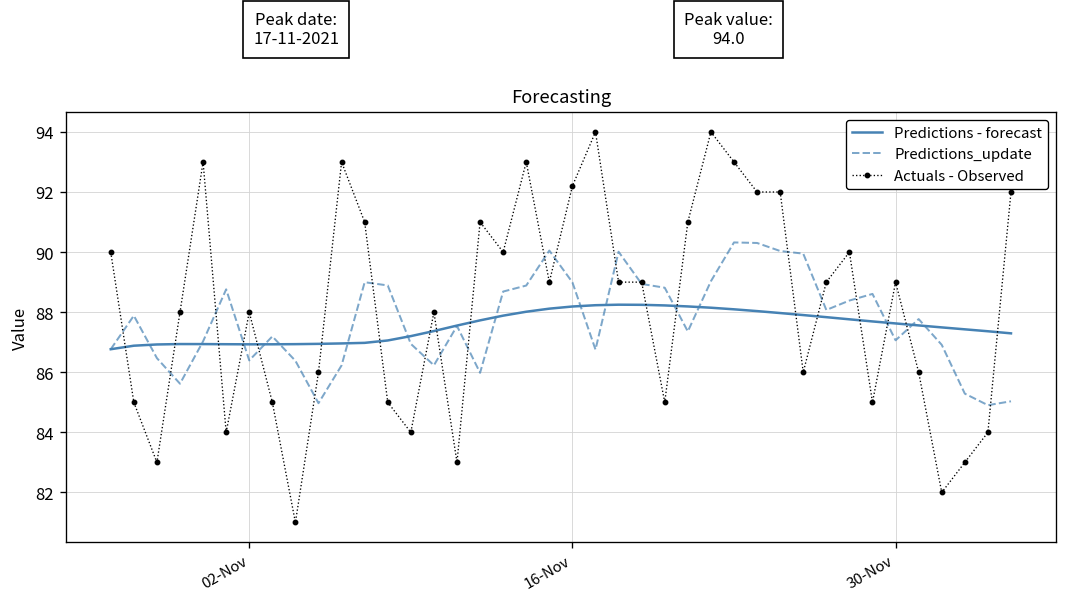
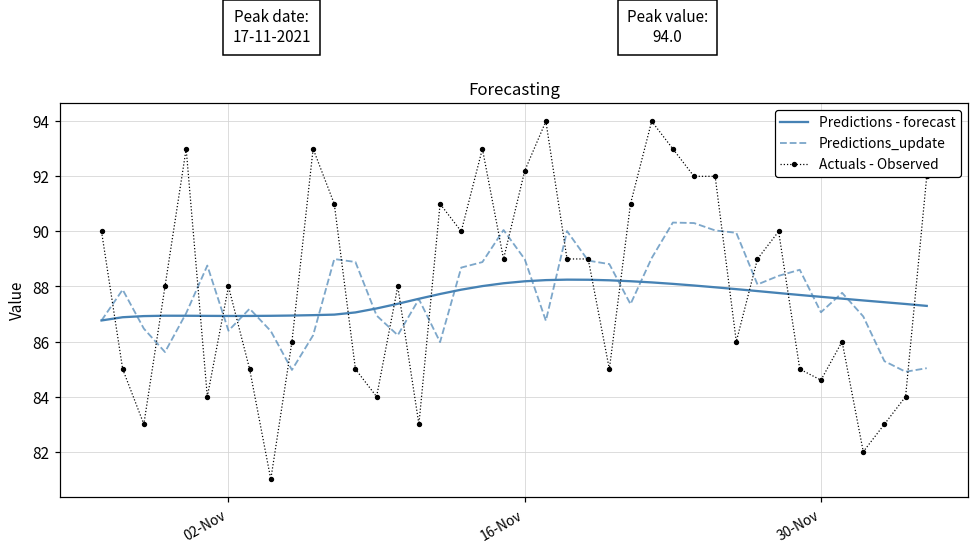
  {
    "Actuals - Observed": {
      "02-Nov": 88.0,
      "16-Nov": 92.2,
-     "30-Nov": 89.0
+     "30-Nov": 84.6
    }
  }
